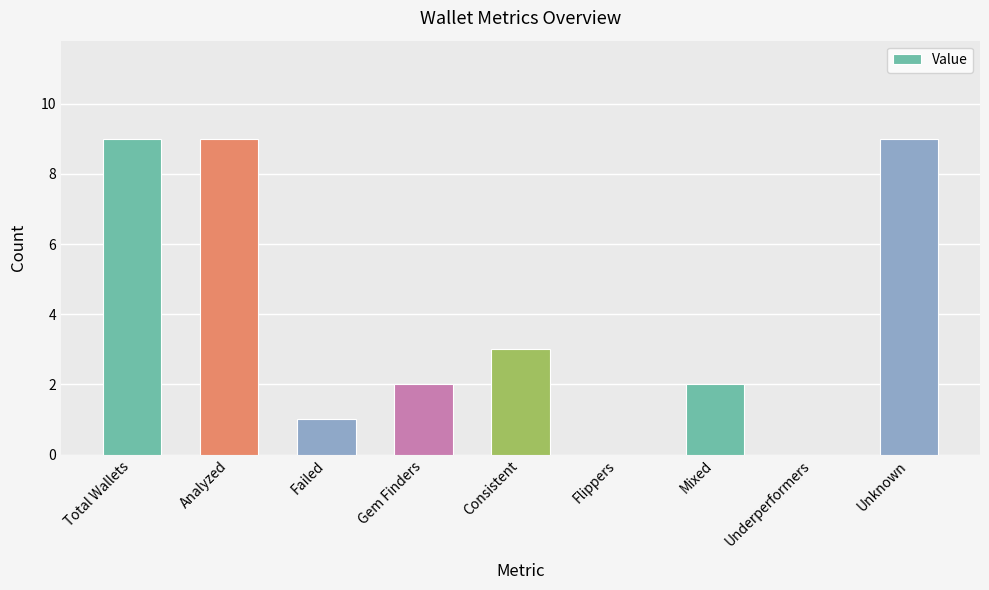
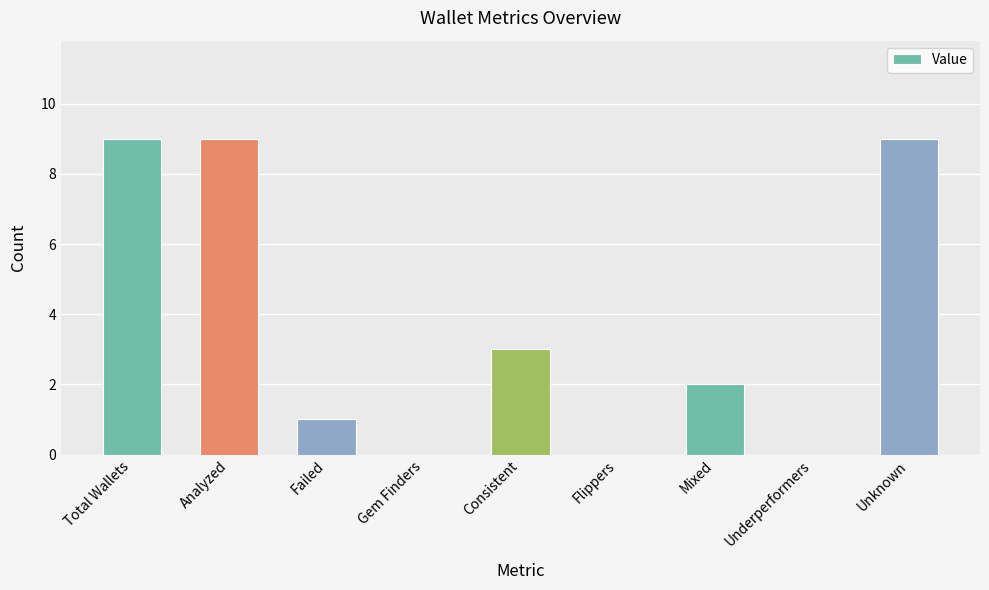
  {
    "Total Wallets": 9,
    "Analyzed": 9,
    "Failed": 1,
-   "Gem Finders": 2,
+   "Gem Finders": 0,
    "Consistent": 3,
    "Flippers": 0,
    "Mixed": 2,
    "Underperformers": 0,
    "Unknown": 9
  }
